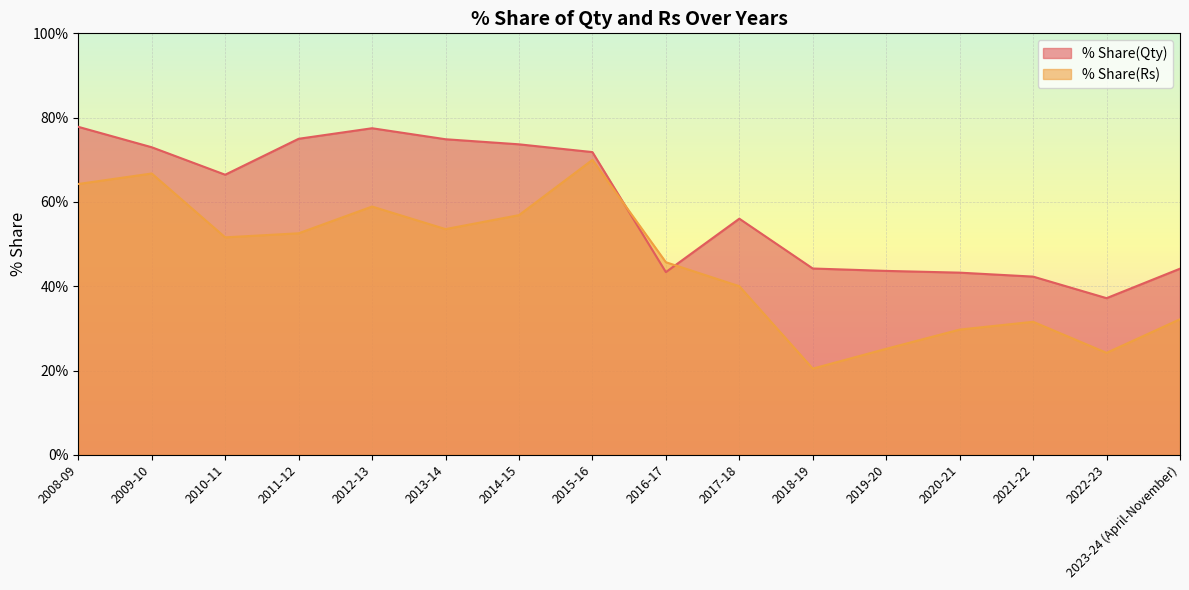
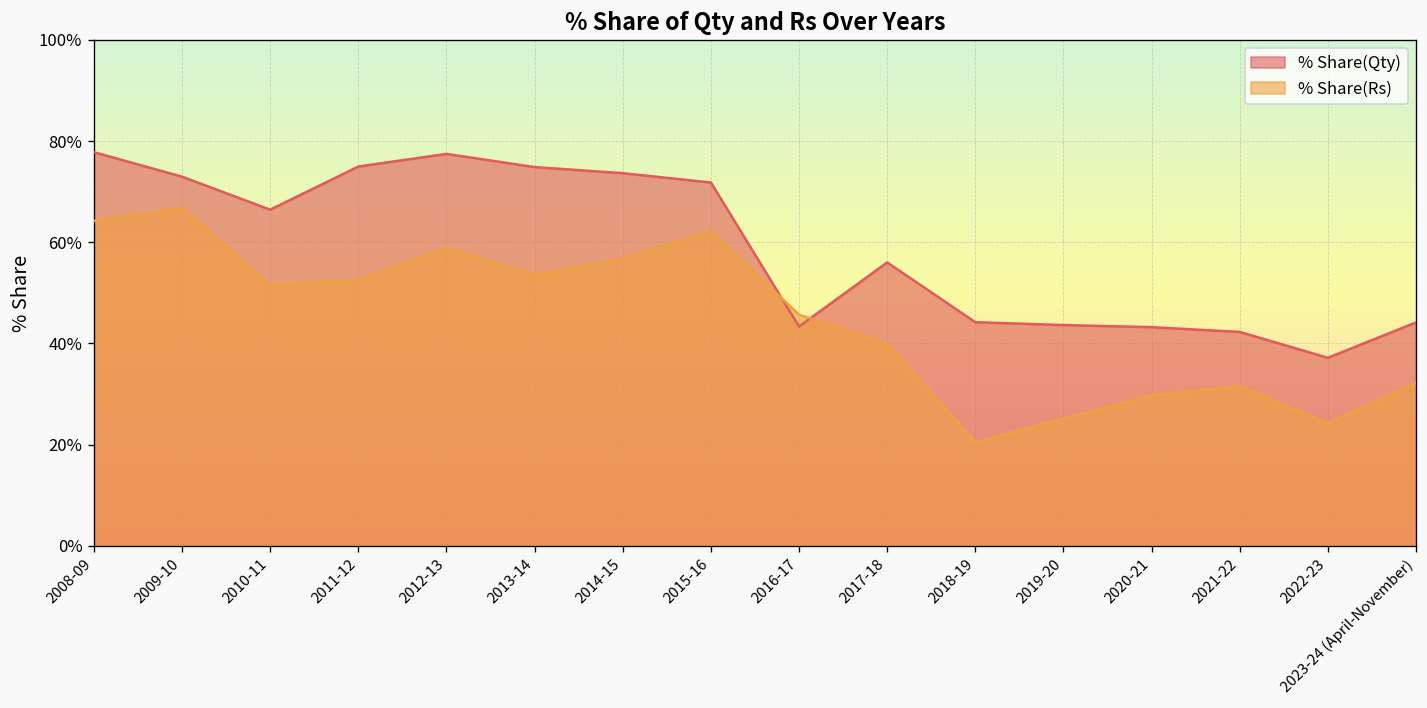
  {
    "% Share(Qty)": {
      "2008-09": "78%",
      "2009-10": "73%",
      "2010-11": "66%",
      "2011-12": "75%",
      "2012-13": "77%",
      "2013-14": "75%",
      "2014-15": "74%",
      "2015-16": "72%",
      "2016-17": "43%",
      "2017-18": "56%",
      "2018-19": "44%",
      "2019-20": "44%",
      "2020-21": "43%",
      "2021-22": "42%",
      "2022-23": "37%",
      "2023-24 (April-November)": "44%"
    },
    "% Share(Rs)": {
      "2008-09": "64%",
      "2009-10": "67%",
      "2010-11": "52%",
      "2011-12": "53%",
      "2012-13": "59%",
      "2013-14": "54%",
      "2014-15": "57%",
-     "2015-16": "70%",
+     "2015-16": "62%",
      "2016-17": "46%",
      "2017-18": "40%",
      "2018-19": "20%",
      "2019-20": "25%",
      "2020-21": "30%",
      "2021-22": "32%",
      "2022-23": "24%",
      "2023-24 (April-November)": "32%"
    }
  }
